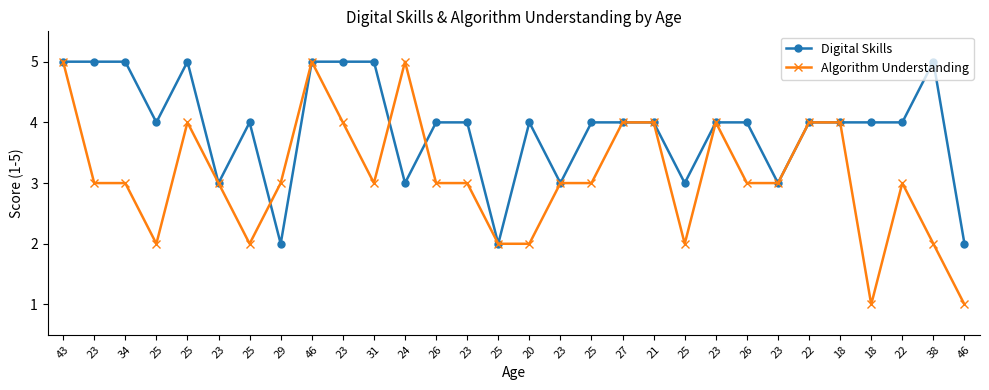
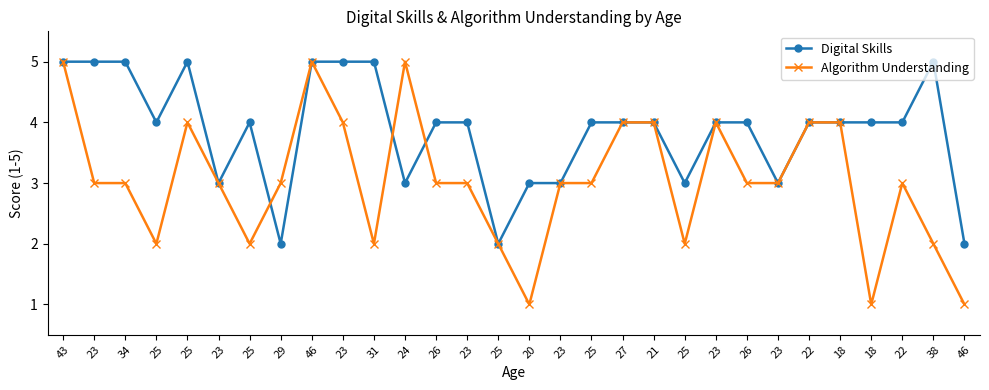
  {
    "Digital Skills": {
      "34": 5,
      "29": 2,
      "31": 5,
      "24": 3,
-     "20": 4
+     "20": 3
    },
    "Algorithm Understanding": {
      "34": 3,
      "29": 3,
-     "31": 3,
+     "31": 2,
      "24": 5,
-     "20": 2,
+     "20": 1,
      "38": 2
    }
  }
